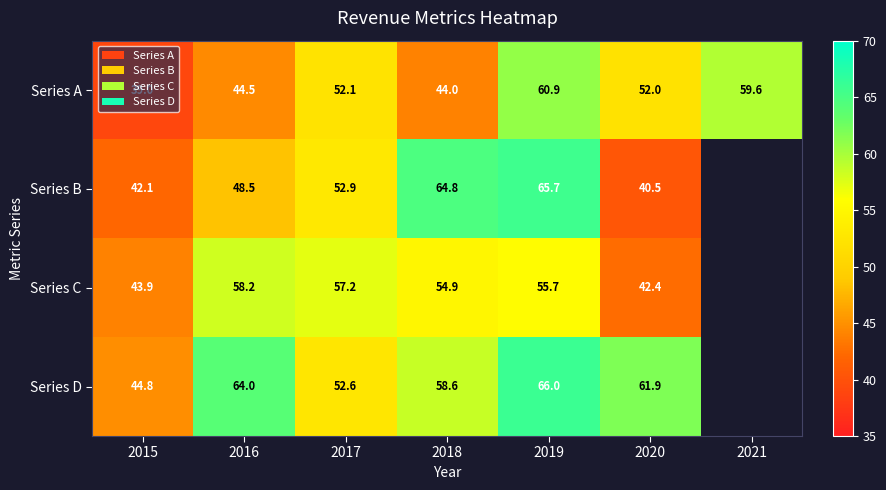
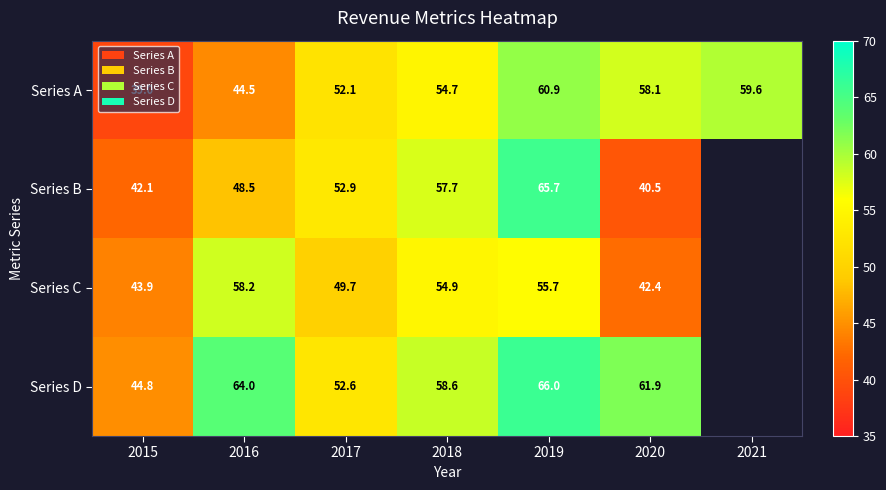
  {
    "Series A": {
      "2016": 44.5,
      "2017": 52.1,
-     "2018": 44.0,
+     "2018": 54.7,
      "2019": 60.9,
-     "2020": 52.0,
+     "2020": 58.1,
      "2021": 59.6
    },
    "Series B": {
      "2015": 42.1,
      "2016": 48.5,
      "2017": 52.9,
-     "2018": 64.8,
+     "2018": 57.7,
      "2019": 65.7,
      "2020": 40.5
    },
    "Series C": {
      "2015": 43.9,
      "2016": 58.2,
-     "2017": 57.2,
+     "2017": 49.7,
      "2018": 54.9,
      "2019": 55.7,
      "2020": 42.4
    },
    "Series D": {
      "2015": 44.8,
      "2016": 64.0,
      "2017": 52.6,
      "2018": 58.6,
      "2019": 66.0,
      "2020": 61.9
    }
  }
